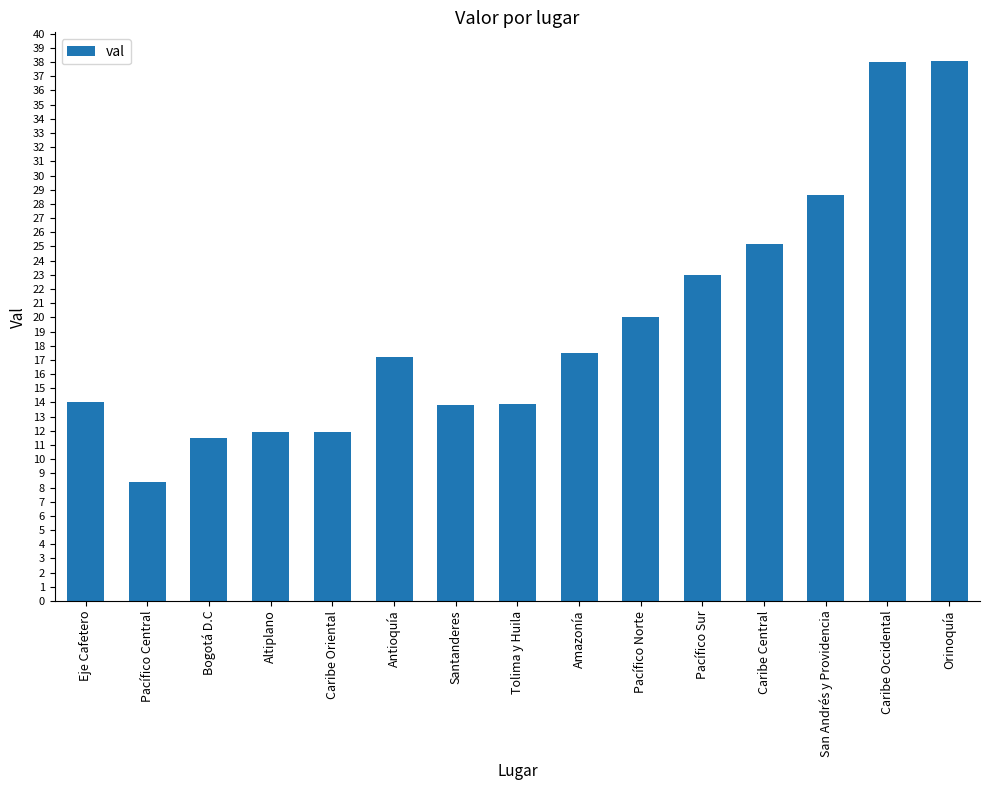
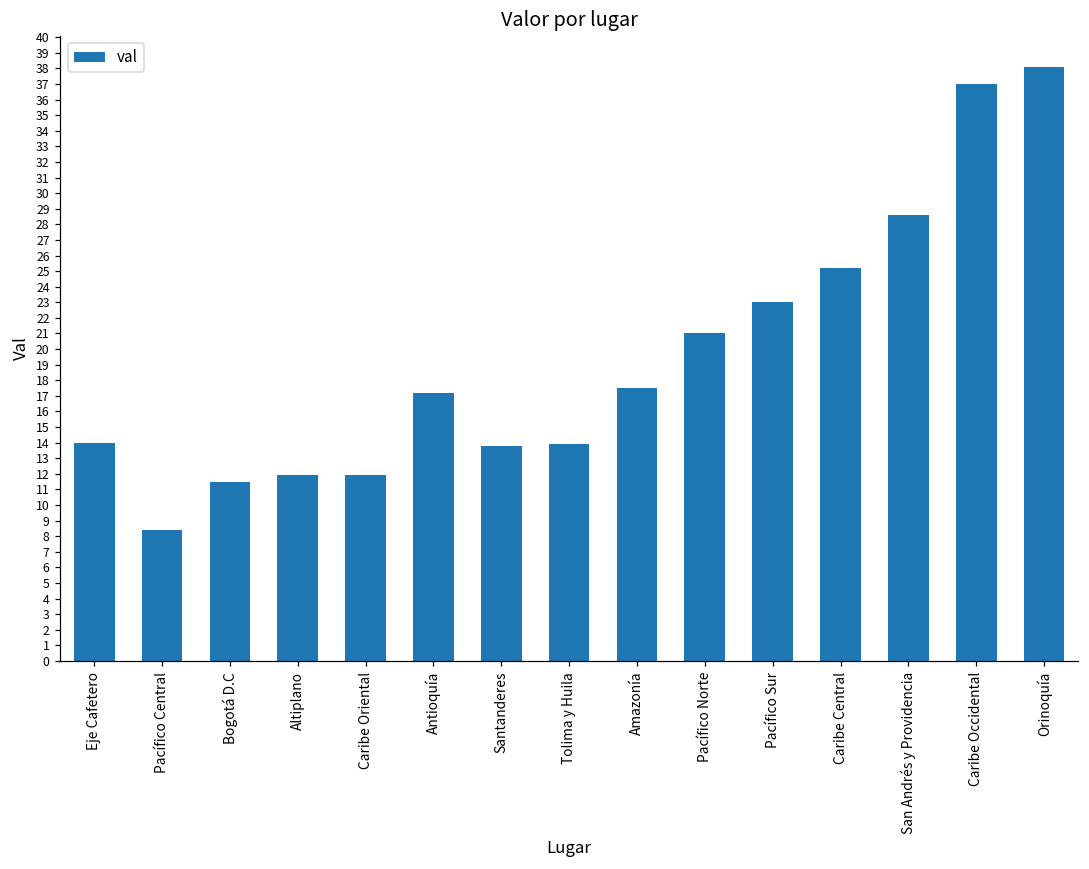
  {
    "Eje Cafetero": 14,
    "Pacífico Central": 8.4,
    "Bogotá D.C": 11.5,
    "Altiplano": 12,
    "Caribe Oriental": 12,
    "Antioquía": 17.2,
    "Santanderes": 13.8,
    "Tolima y Huila": 14,
    "Amazonía": 17.5,
-   "Pacífico Norte": 20,
+   "Pacífico Norte": 21,
    "Pacífico Sur": 23,
    "Caribe Central": 25.2,
    "San Andrés y Providencia": 28.6,
-   "Caribe Occidental": 38,
+   "Caribe Occidental": 37,
    "Orinoquía": 38
  }
